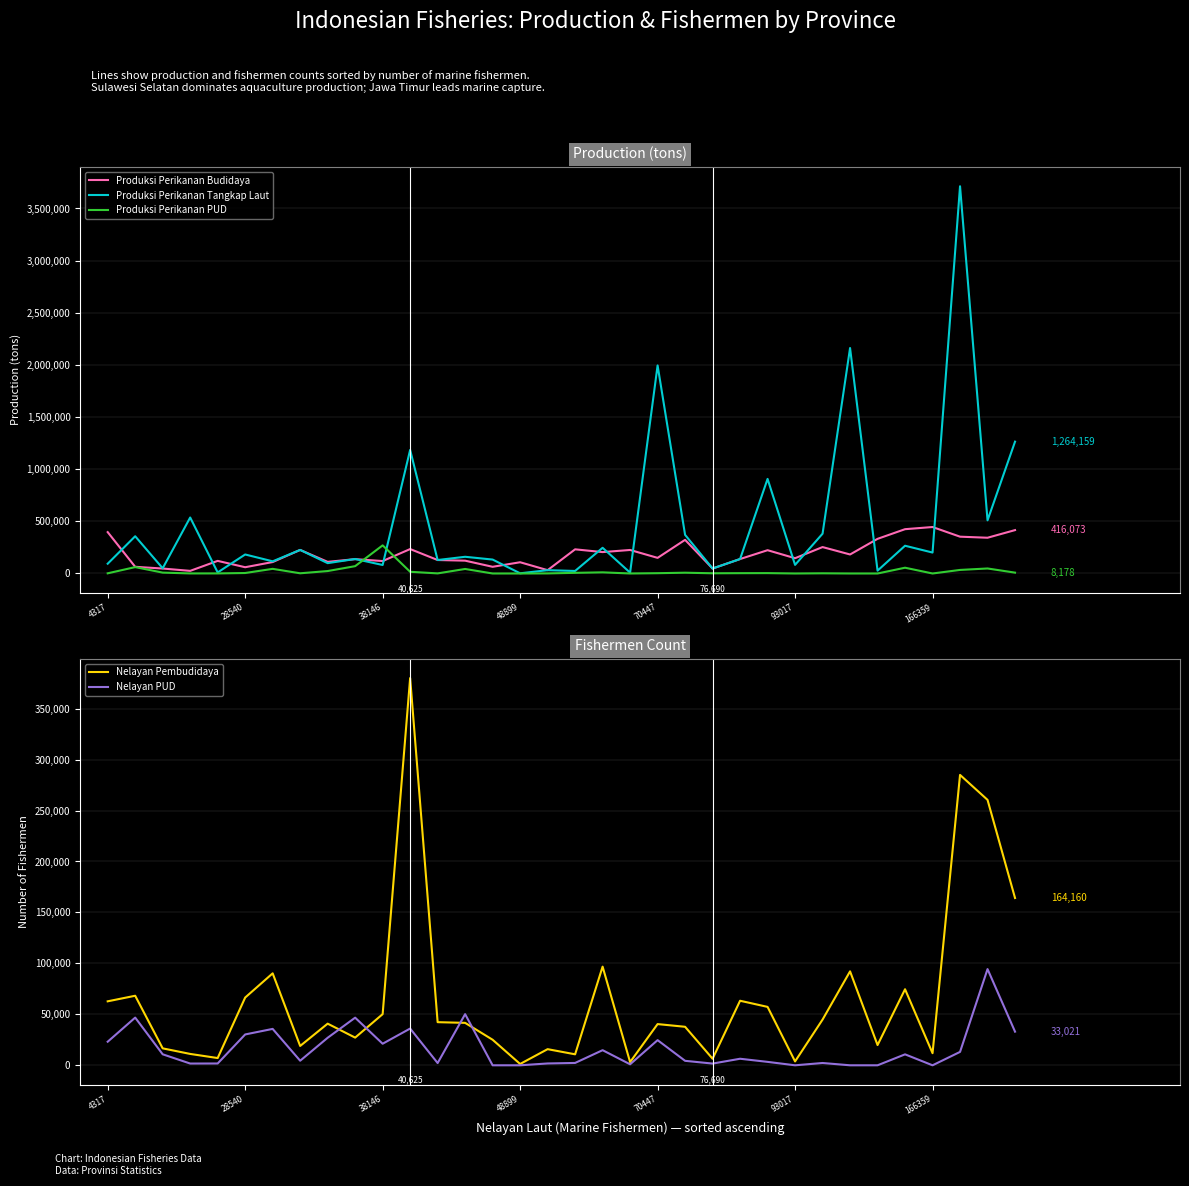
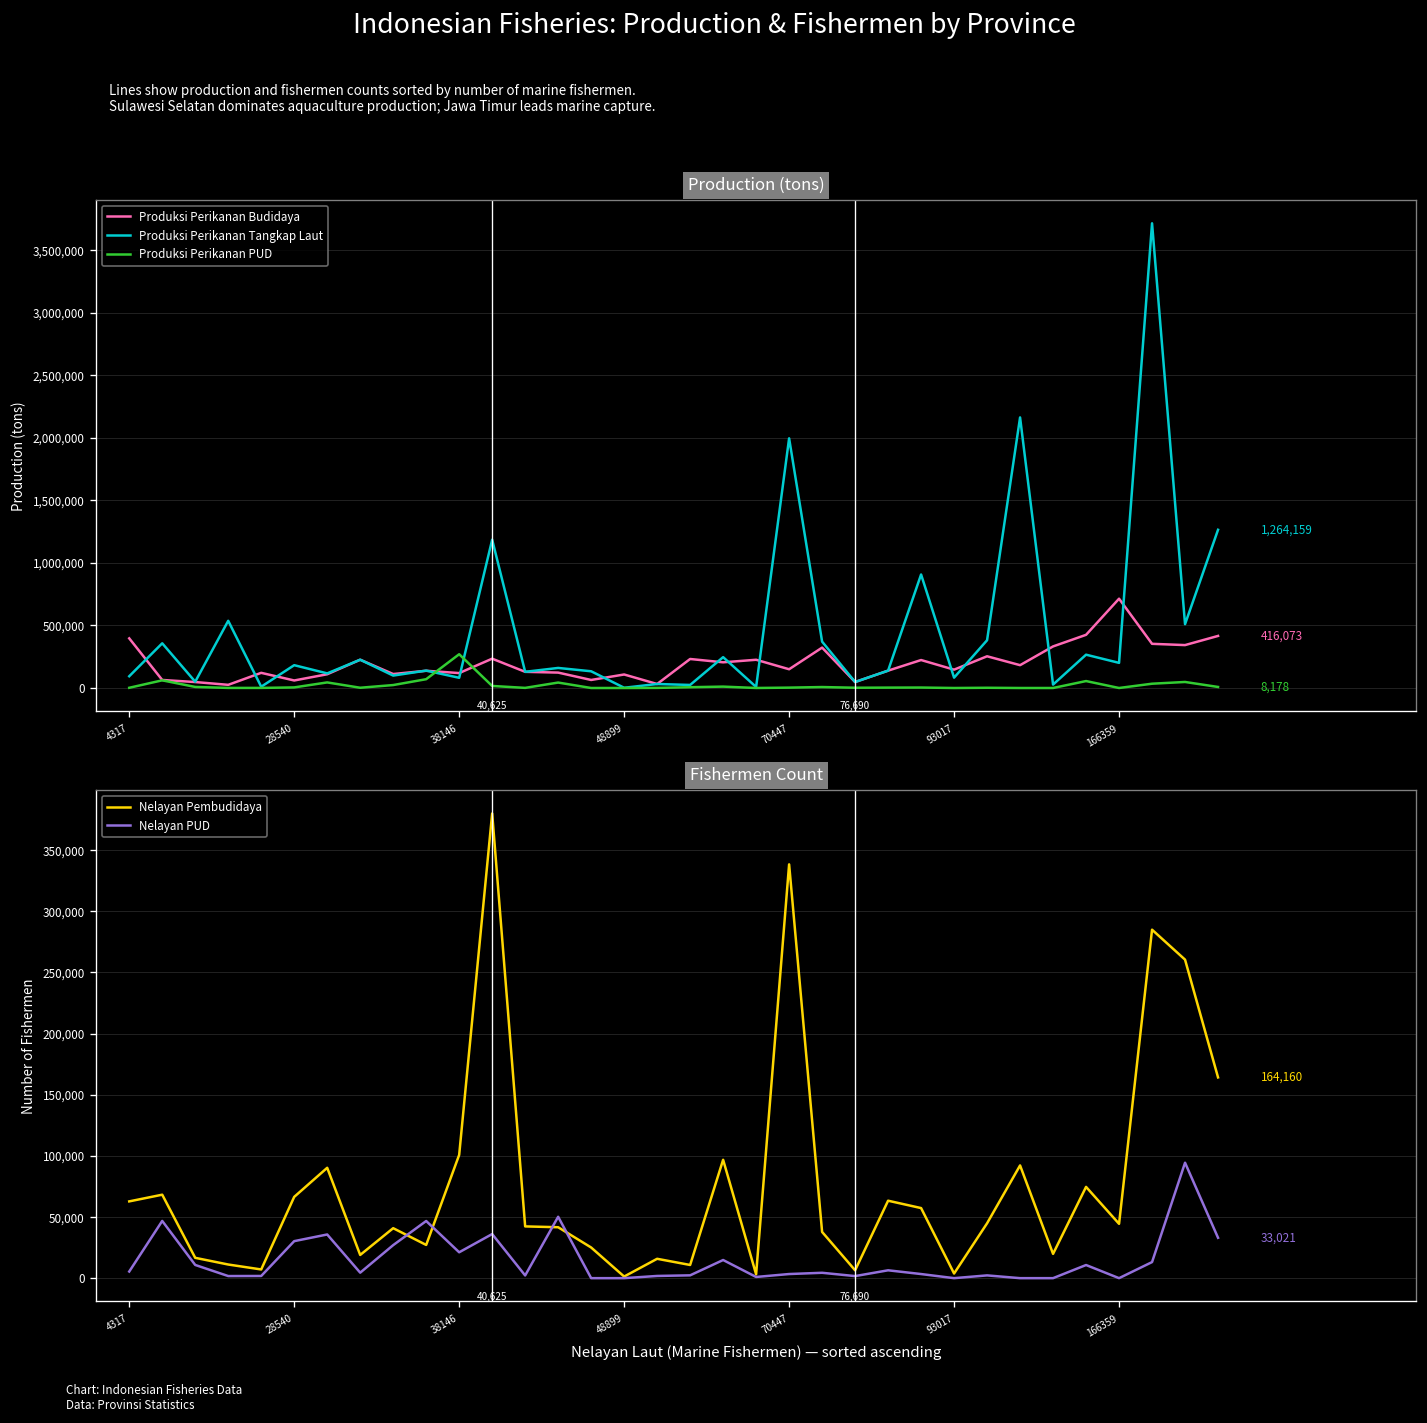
  {
    "Production (tons)": {
      "Produksi Perikanan Budidaya": {
        "4317": "400,000",
        "28540": "60,000",
        "38146": "120,000",
        "48899": "110,000",
        "70447": "150,000",
        "93017": "150,000",
-       "166359": "450,000"
+       "166359": "710,000"
      },
      "Produksi Perikanan Tangkap Laut": {
        "4317": "90,000",
        "28540": "180,000",
        "38146": "80,000",
        "70447": "2,000,000",
        "93017": "80,000",
        "166359": "200,000"
      },
      "Produksi Perikanan PUD": {
        "4317": "0",
        "28540": "0",
        "38146": "270,000",
        "70447": "0",
        "93017": "0",
        "166359": "0"
      }
    },
    "Fishermen Count": {
      "Nelayan Pembudidaya": {
        "4317": "63,000",
        "28540": "66,000",
-       "38146": "50,000",
-       "70447": "40,000",
+       "38146": "101,000",
+       "70447": "338,000",
        "93017": "4,000",
-       "166359": "12,000"
+       "166359": "44,000"
      },
      "Nelayan PUD": {
-       "4317": "23,000",
+       "4317": "5,000",
        "28540": "30,000",
        "38146": "21,000",
-       "70447": "25,000",
+       "70447": "3,000",
        "93017": "0",
        "166359": "0"
      }
    }
  }
